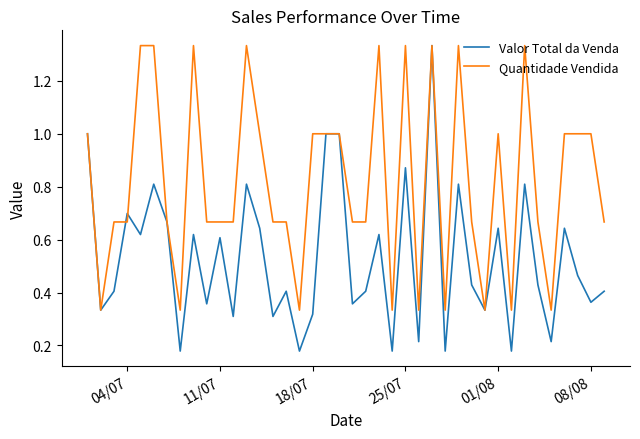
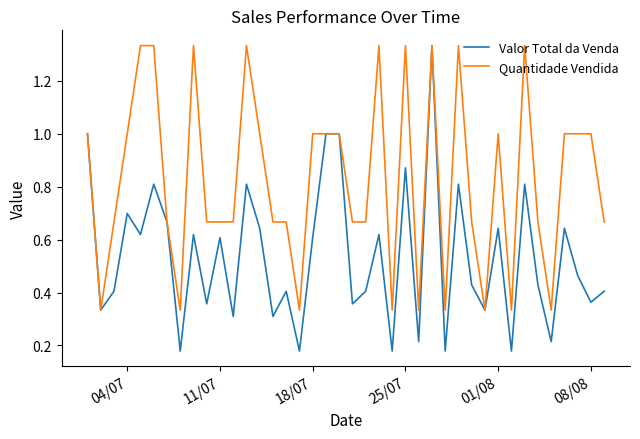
  {
    "Valor Total da Venda": {
      "04/07": 0.70,
      "11/07": 0.61,
-     "18/07": 0.32,
+     "18/07": 0.61,
      "25/07": 0.87,
      "01/08": 0.64,
      "08/08": 0.36
    },
    "Quantidade Vendida": {
-     "04/07": 0.67,
+     "04/07": 1.00,
      "11/07": 0.67,
      "18/07": 1.00,
      "25/07": 1.33,
      "01/08": 1.00,
      "08/08": 1.00
    }
  }
